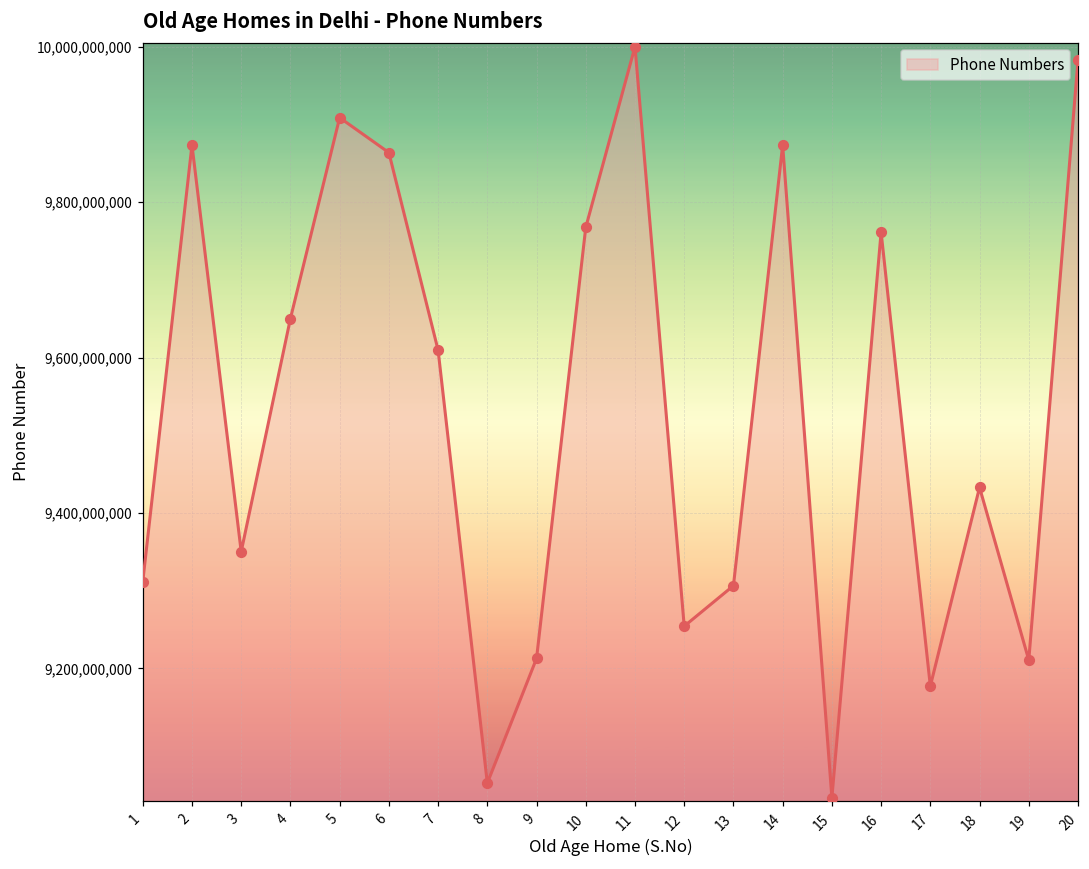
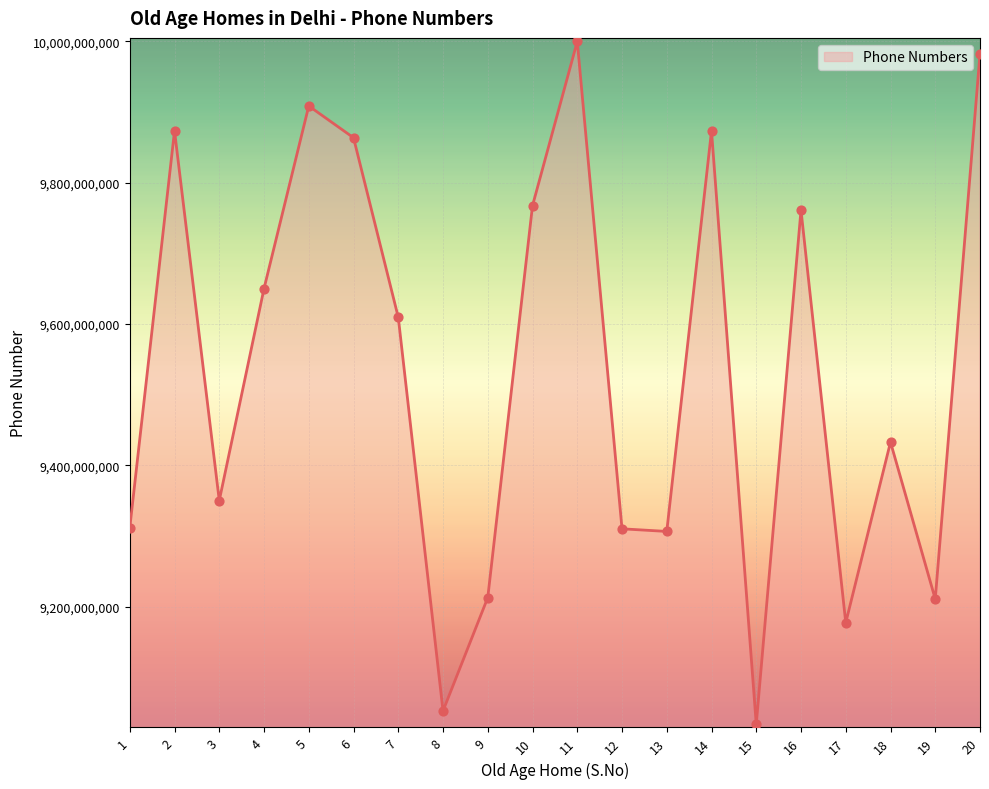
  {
    "1": "9,310,000,000",
    "2": "9,870,000,000",
    "3": "9,350,000,000",
    "4": "9,650,000,000",
    "5": "9,910,000,000",
    "6": "9,860,000,000",
    "7": "9,610,000,000",
    "8": "9,050,000,000",
    "9": "9,210,000,000",
    "10": "9,770,000,000",
    "11": "10,000,000,000",
-   "12": "9,250,000,000",
+   "12": "9,310,000,000",
    "13": "9,310,000,000",
    "14": "9,870,000,000",
    "15": "9,030,000,000",
    "16": "9,760,000,000",
    "17": "9,180,000,000",
    "18": "9,430,000,000",
    "19": "9,210,000,000",
    "20": "9,980,000,000"
  }
